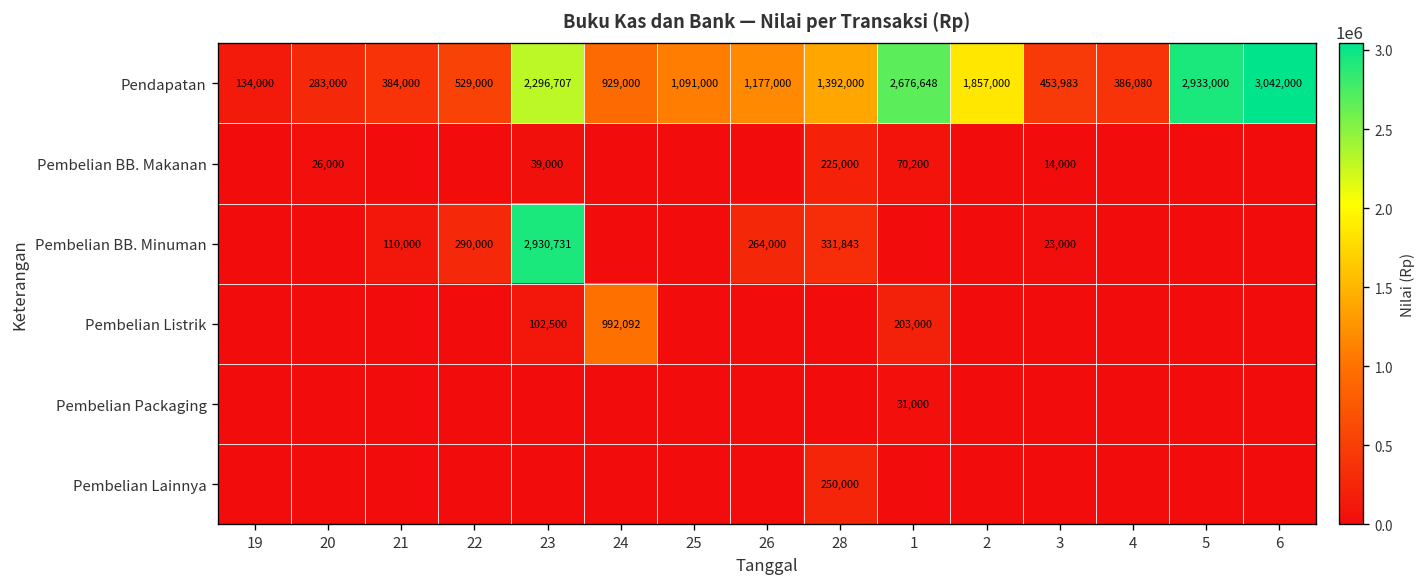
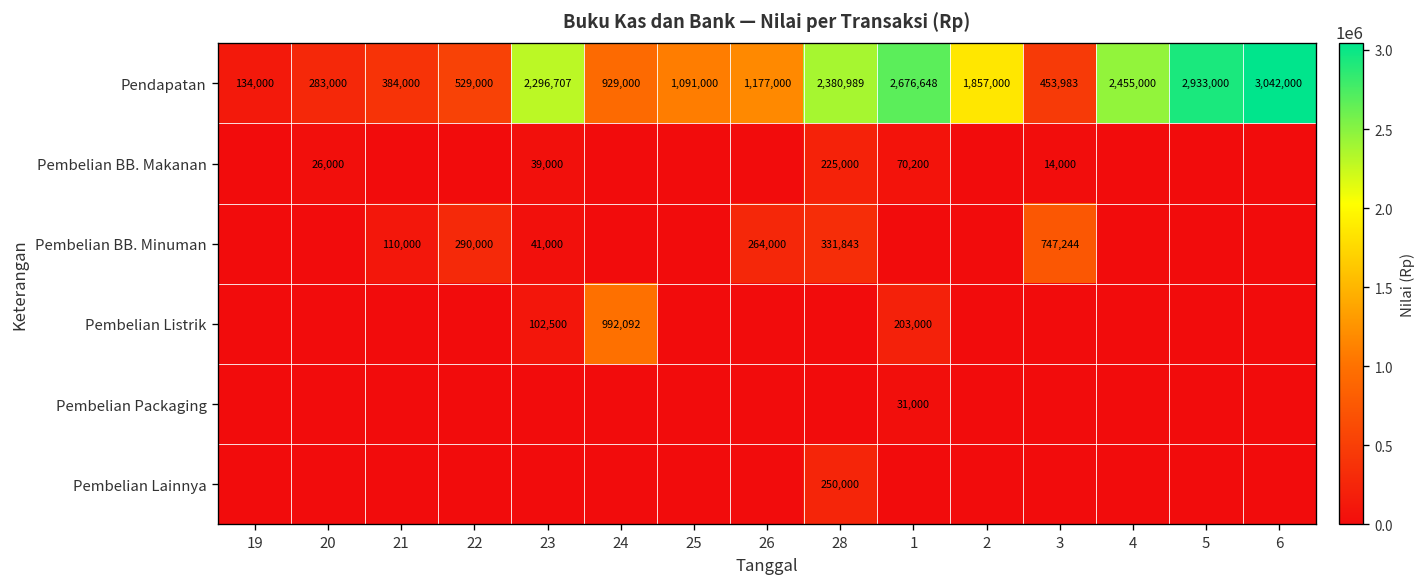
  {
    "Pendapatan": {
      "19": "134,000",
      "20": "283,000",
      "21": "384,000",
      "22": "529,000",
      "23": "2,296,707",
      "24": "929,000",
      "25": "1,091,000",
      "26": "1,177,000",
-     "28": "1,392,000",
+     "28": "2,380,989",
      "1": "2,676,648",
      "2": "1,857,000",
      "3": "453,983",
-     "4": "386,080",
+     "4": "2,455,000",
      "5": "2,933,000",
      "6": "3,042,000"
    },
    "Pembelian BB. Makanan": {
      "20": "26,000",
      "23": "39,000",
      "28": "225,000",
      "1": "70,200",
      "3": "14,000"
    },
    "Pembelian BB. Minuman": {
      "21": "110,000",
      "22": "290,000",
-     "23": "2,930,731",
+     "23": "41,000",
      "26": "264,000",
      "28": "331,843",
-     "3": "23,000"
+     "3": "747,244"
    },
    "Pembelian Listrik": {
      "23": "102,500",
      "24": "992,092",
      "1": "203,000"
    },
    "Pembelian Packaging": {
      "1": "31,000"
    },
    "Pembelian Lainnya": {
      "28": "250,000"
    }
  }
